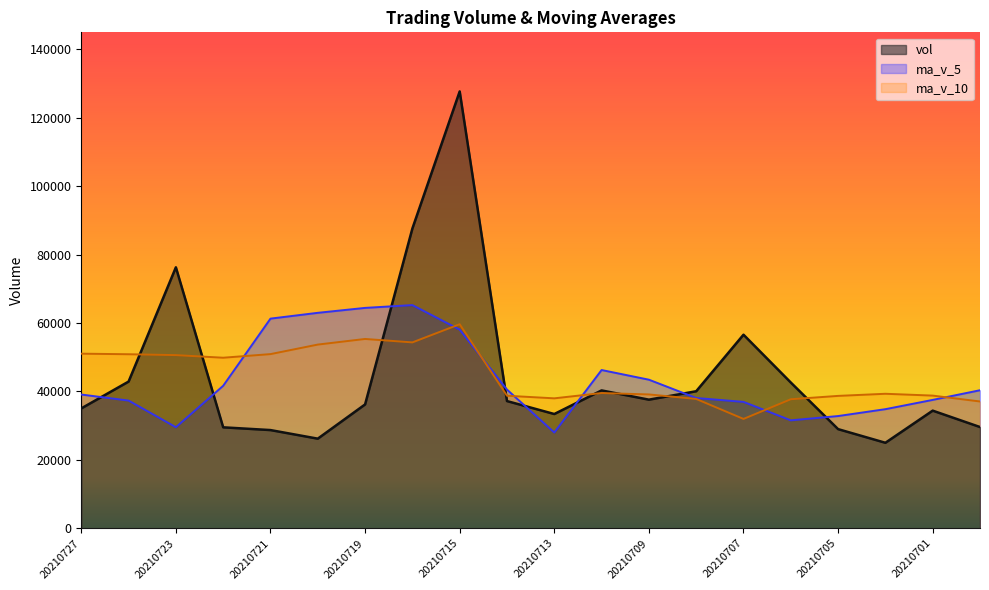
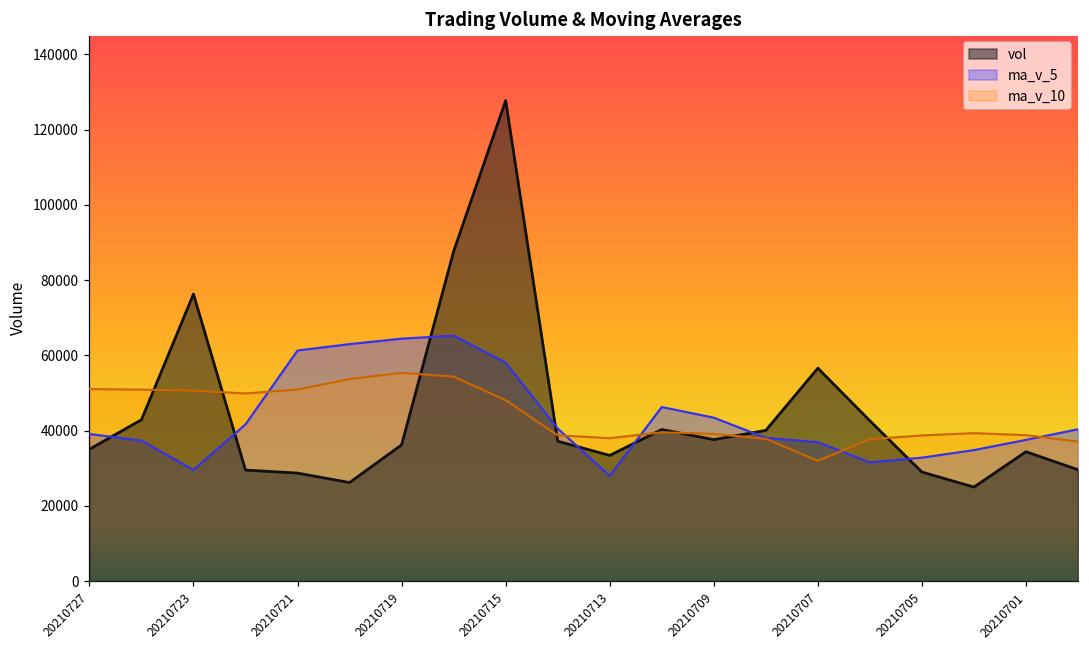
  {
    "vol": {
      "20210727": 35000,
      "20210723": 76000,
      "20210721": 29000,
      "20210719": 36000,
      "20210715": 128000,
      "20210713": 33000,
      "20210709": 38000,
      "20210707": 57000,
      "20210705": 29000,
      "20210701": 34000
    },
    "ma_v_5": {
      "20210727": 39000,
      "20210723": 30000,
      "20210721": 61000,
      "20210719": 64000,
      "20210715": 58000,
      "20210713": 28000,
      "20210709": 43000,
      "20210707": 37000,
      "20210705": 33000,
      "20210701": 38000
    },
    "ma_v_10": {
      "20210727": 51000,
      "20210723": 51000,
      "20210721": 51000,
      "20210719": 55000,
-     "20210715": 60000,
+     "20210715": 48000,
      "20210713": 38000,
      "20210709": 39000,
      "20210707": 32000,
      "20210705": 39000,
      "20210701": 39000
    }
  }
